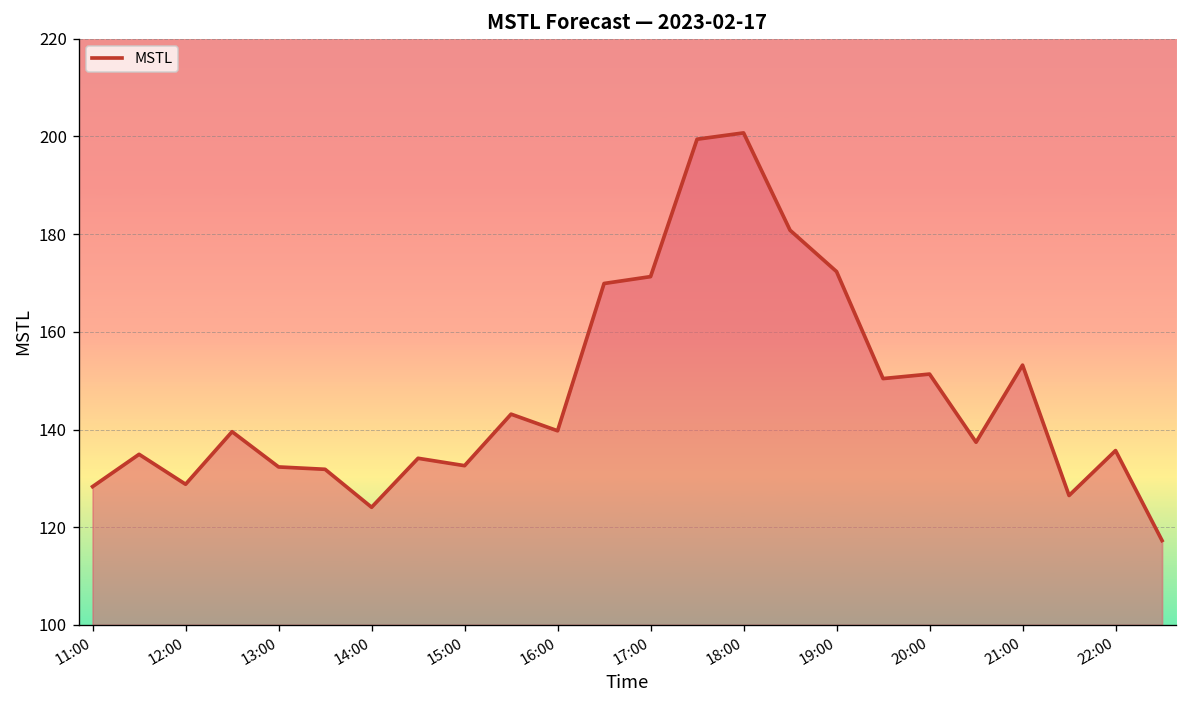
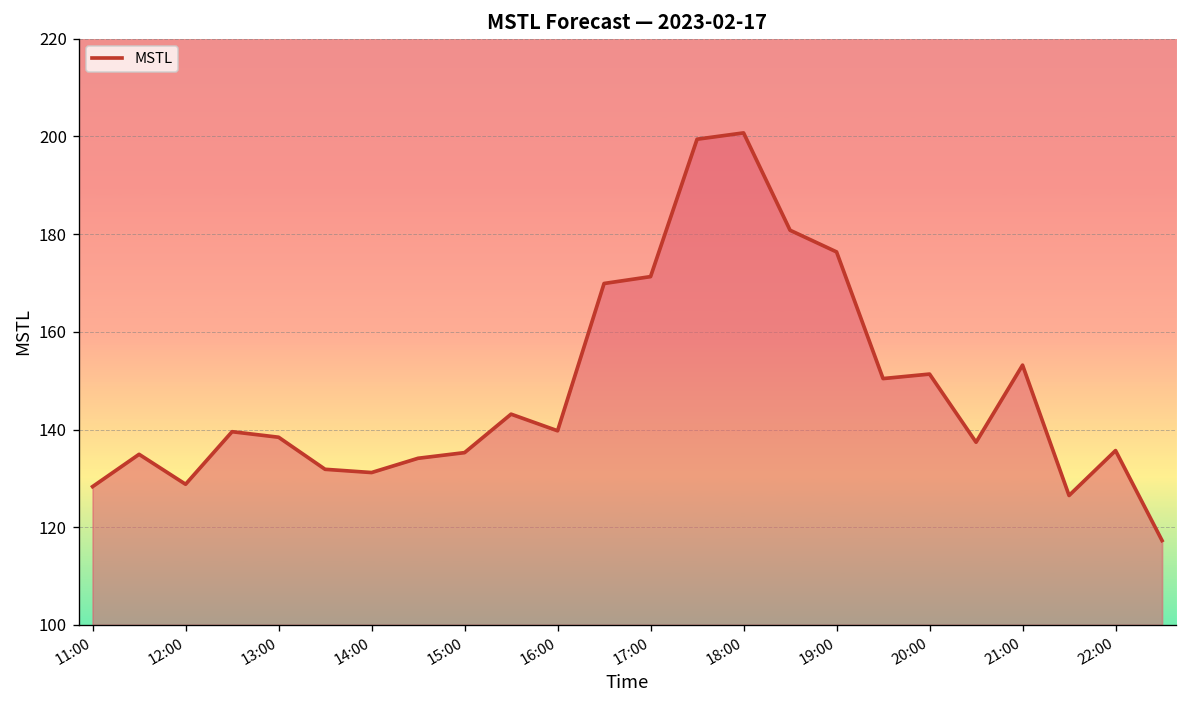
  {
    "11:00": 128,
    "12:00": 129,
-   "13:00": 132,
-   "14:00": 124,
-   "15:00": 133,
+   "13:00": 138,
+   "14:00": 131,
+   "15:00": 135,
    "16:00": 140,
    "17:00": 171,
    "18:00": 201,
-   "19:00": 172,
+   "19:00": 176,
    "20:00": 151,
    "21:00": 153,
    "22:00": 136
  }
